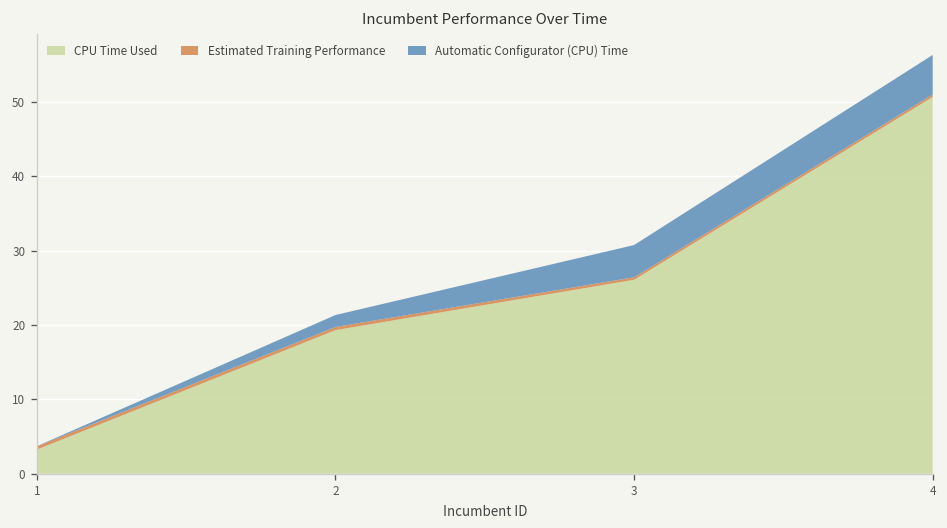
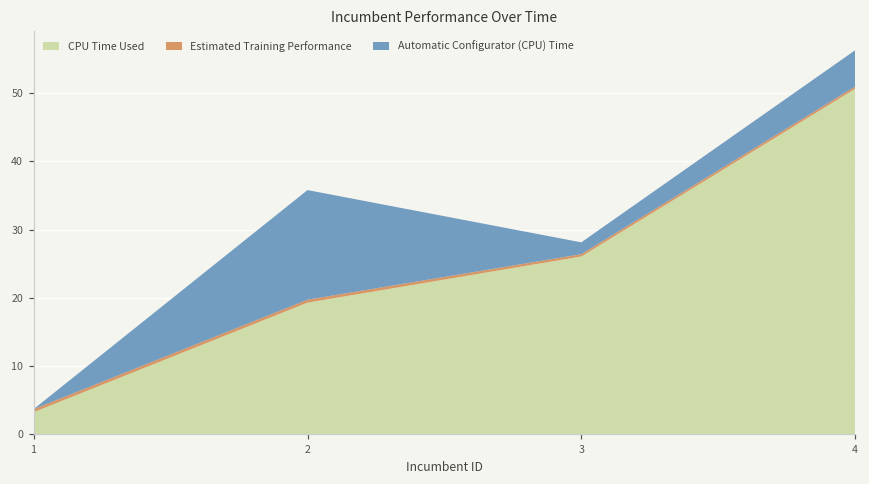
  {
    "CPU Time Used": {
      "1": 3,
      "2": 19
    },
    "Estimated Training Performance": {
      "2": 0
    },
    "Automatic Configurator (CPU) Time": {
-     "2": 2,
-     "3": 4,
+     "2": 16,
+     "3": 2,
      "4": 5
    }
  }
